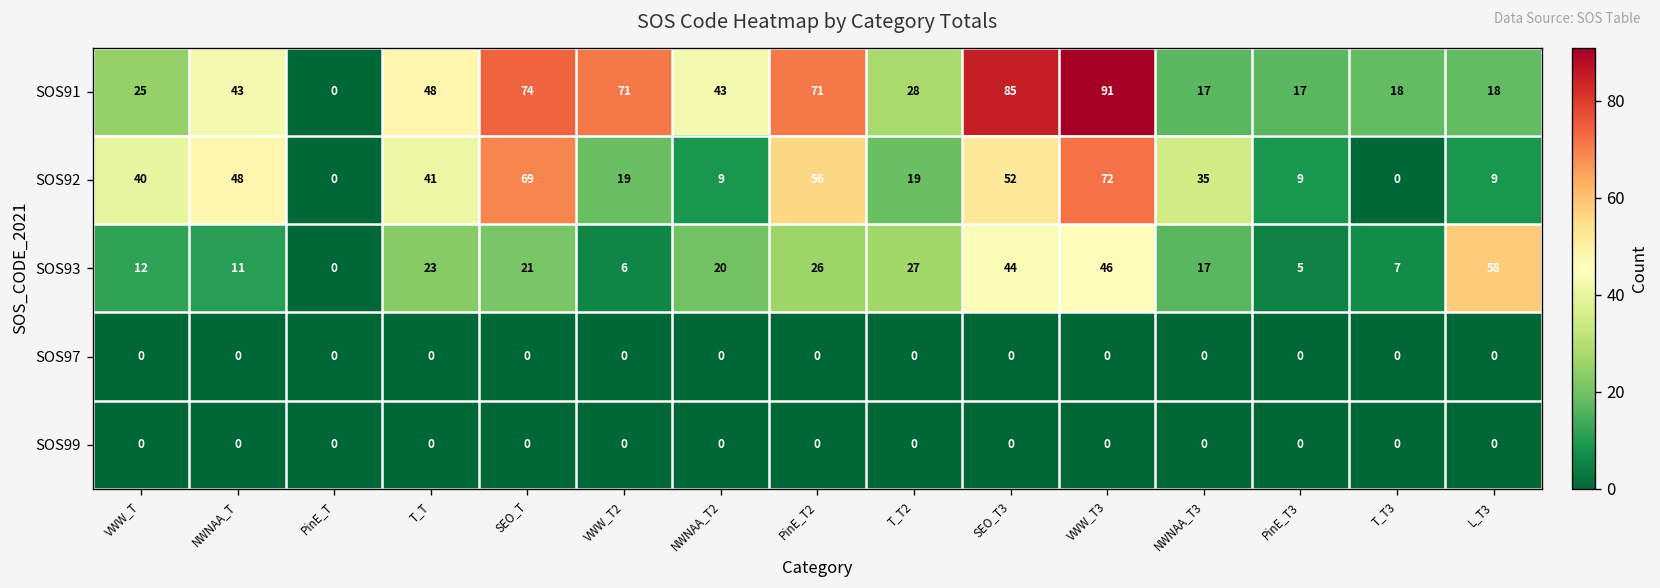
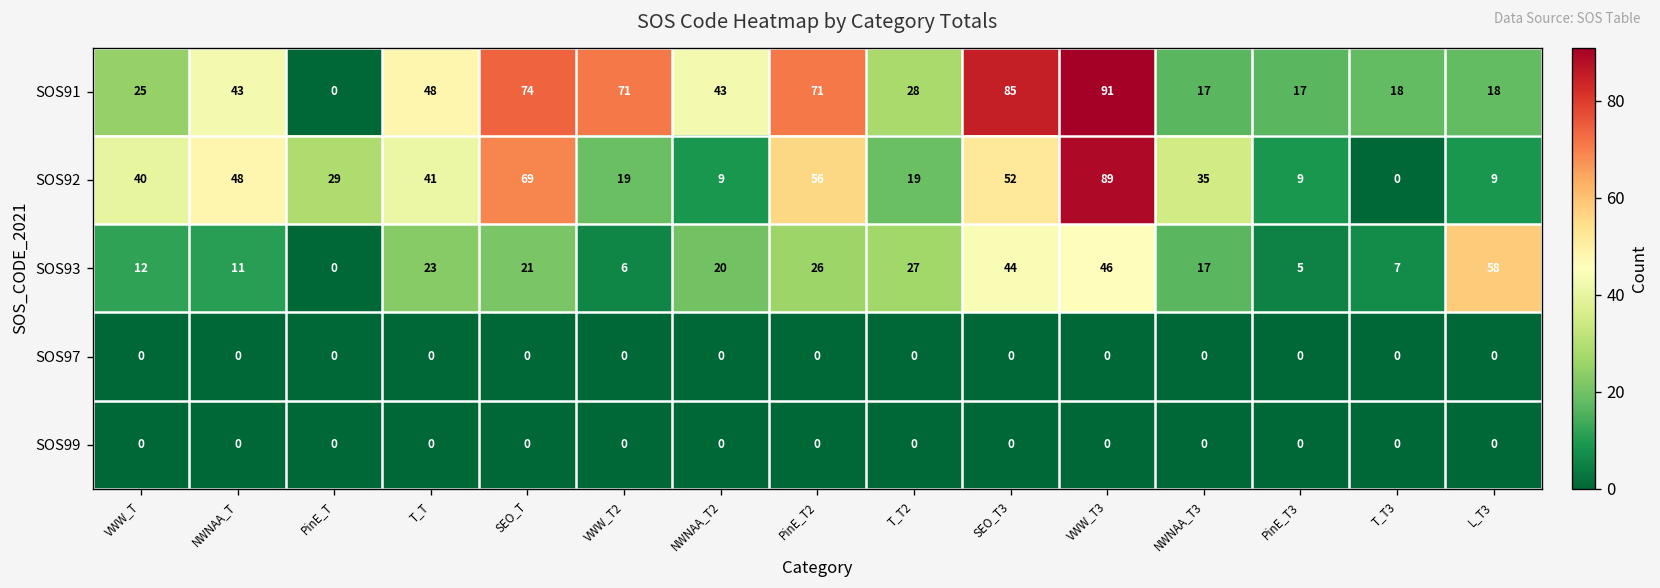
  {
    "SOS91": {
      "VWW_T": 25,
      "NWNAA_T": 43,
      "PinE_T": 0,
      "T_T": 48,
      "SEO_T": 74,
      "VWW_T2": 71,
      "NWNAA_T2": 43,
      "PinE_T2": 71,
      "T_T2": 28,
      "SEO_T3": 85,
      "VWW_T3": 91,
      "NWNAA_T3": 17,
      "PinE_T3": 17,
      "T_T3": 18,
      "L_T3": 18
    },
    "SOS92": {
      "VWW_T": 40,
      "NWNAA_T": 48,
-     "PinE_T": 0,
+     "PinE_T": 29,
      "T_T": 41,
      "SEO_T": 69,
      "VWW_T2": 19,
      "NWNAA_T2": 9,
      "PinE_T2": 56,
      "T_T2": 19,
      "SEO_T3": 52,
-     "VWW_T3": 72,
+     "VWW_T3": 89,
      "NWNAA_T3": 35,
      "PinE_T3": 9,
      "T_T3": 0,
      "L_T3": 9
    },
    "SOS93": {
      "VWW_T": 12,
      "NWNAA_T": 11,
      "PinE_T": 0,
      "T_T": 23,
      "SEO_T": 21,
      "VWW_T2": 6,
      "NWNAA_T2": 20,
      "PinE_T2": 26,
      "T_T2": 27,
      "SEO_T3": 44,
      "VWW_T3": 46,
      "NWNAA_T3": 17,
      "PinE_T3": 5,
      "T_T3": 7,
      "L_T3": 58
    },
    "SOS97": {
      "VWW_T": 0,
      "NWNAA_T": 0,
      "PinE_T": 0,
      "T_T": 0,
      "SEO_T": 0,
      "VWW_T2": 0,
      "NWNAA_T2": 0,
      "PinE_T2": 0,
      "T_T2": 0,
      "SEO_T3": 0,
      "VWW_T3": 0,
      "NWNAA_T3": 0,
      "PinE_T3": 0,
      "T_T3": 0,
      "L_T3": 0
    },
    "SOS99": {
      "VWW_T": 0,
      "NWNAA_T": 0,
      "PinE_T": 0,
      "T_T": 0,
      "SEO_T": 0,
      "VWW_T2": 0,
      "NWNAA_T2": 0,
      "PinE_T2": 0,
      "T_T2": 0,
      "SEO_T3": 0,
      "VWW_T3": 0,
      "NWNAA_T3": 0,
      "PinE_T3": 0,
      "T_T3": 0,
      "L_T3": 0
    }
  }
